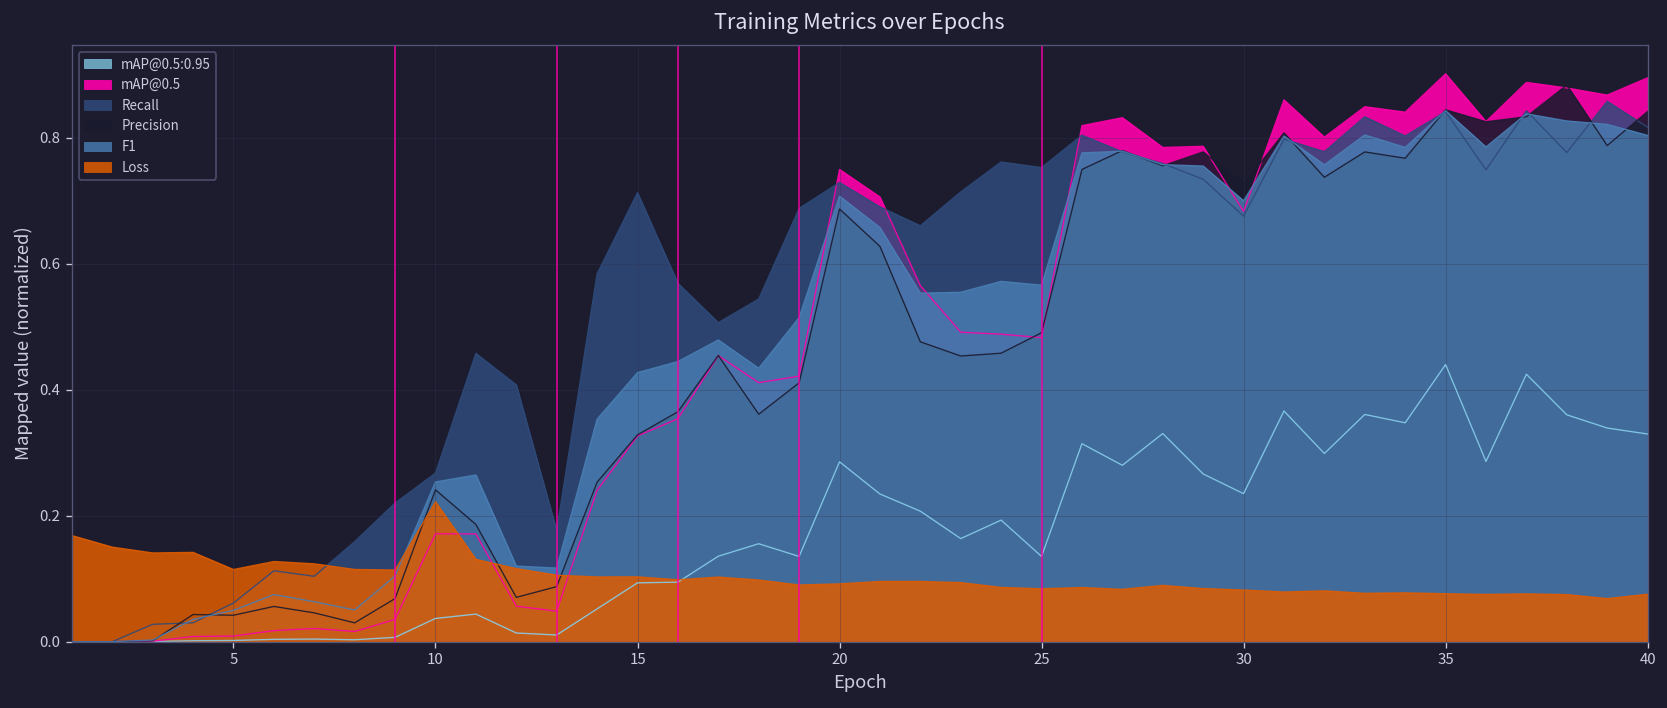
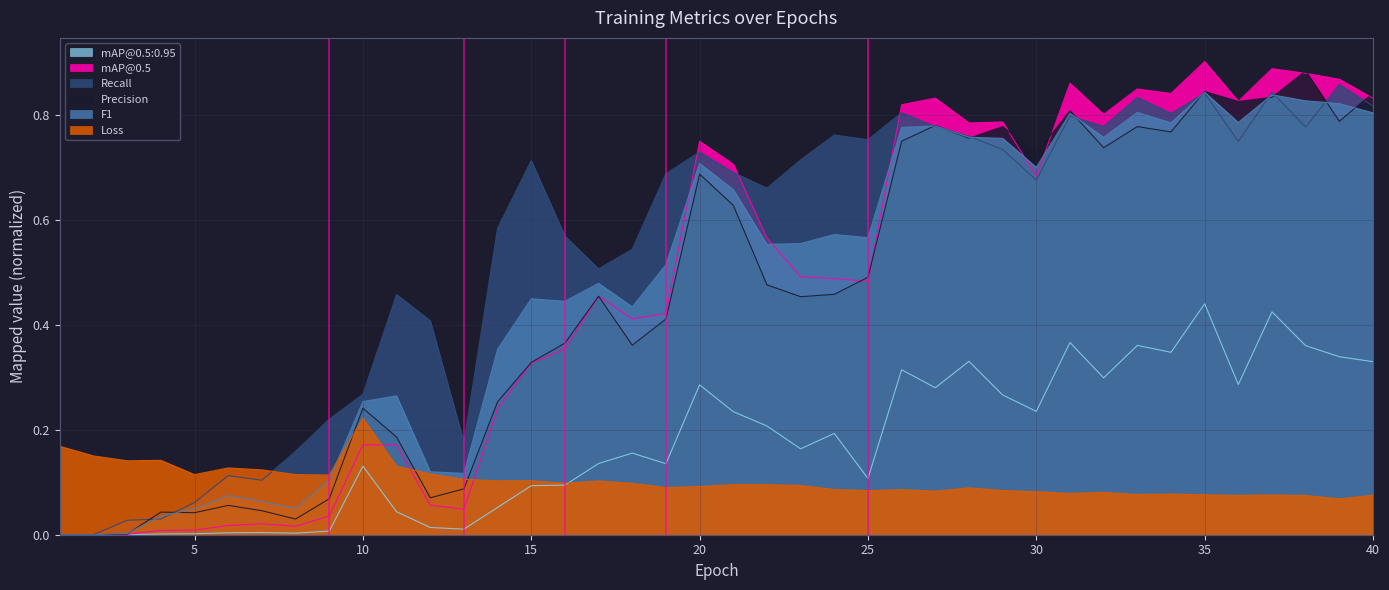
  {
    "mAP@0.5:0.95": {
      "5": 0.00,
-     "10": 0.04,
+     "10": 0.13,
      "15": 0.09,
      "20": 0.29,
-     "25": 0.14,
+     "25": 0.11,
      "30": 0.23,
      "35": 0.44,
      "40": 0.33
    },
    "mAP@0.5": {
      "5": 0.01,
      "10": 0.17,
      "20": 0.75,
      "25": 0.48,
      "30": 0.68,
      "35": 0.90,
-     "40": 0.89
+     "40": 0.83
    },
    "Recall": {
      "5": 0.06,
      "10": 0.27,
      "15": 0.71,
      "20": 0.73,
      "25": 0.75,
      "30": 0.68,
      "40": 0.82
    },
    "Precision": {
      "5": 0.04,
      "10": 0.24,
      "20": 0.69,
      "25": 0.49,
      "30": 0.73,
      "40": 0.84
    },
    "F1": {
      "5": 0.05,
      "10": 0.25,
-     "15": 0.43,
+     "15": 0.45,
      "20": 0.71,
      "25": 0.57,
      "30": 0.70,
      "40": 0.80
    },
    "Loss": {
      "5": 0.11,
      "10": 0.22,
      "15": 0.10,
      "20": 0.09,
      "25": 0.08,
      "30": 0.08,
      "35": 0.08,
      "40": 0.08
    }
  }
